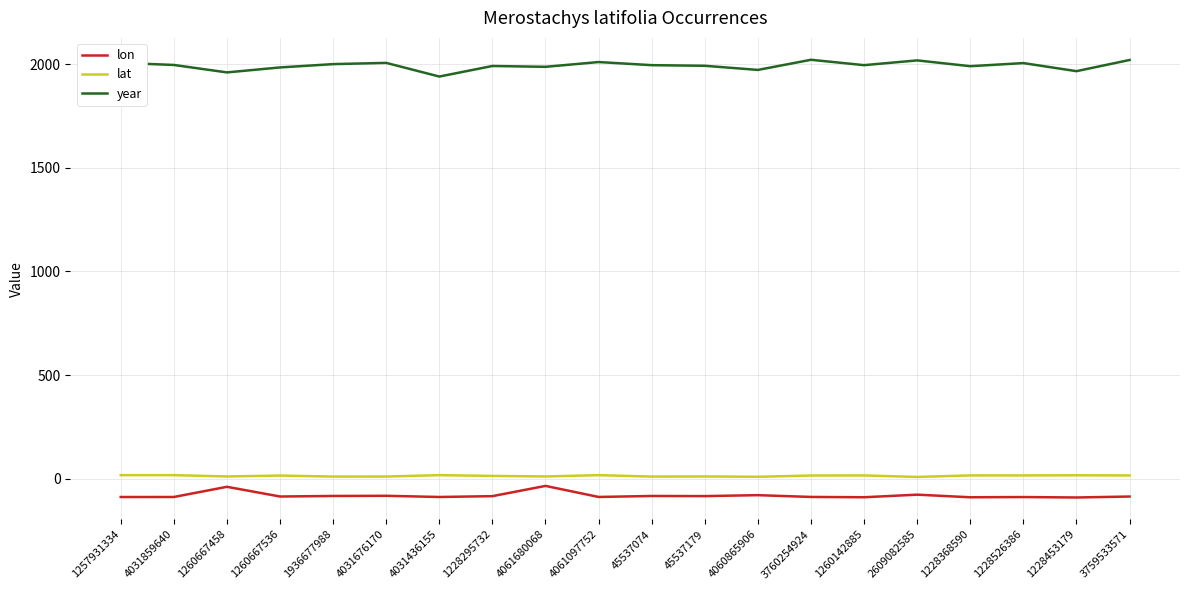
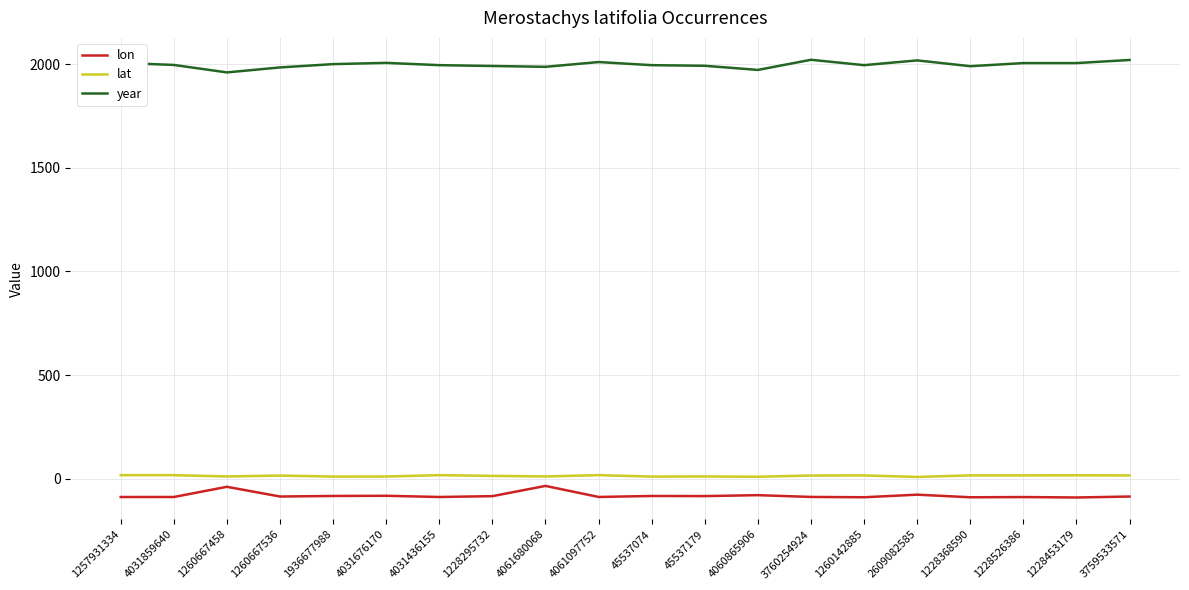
  {
    "lon": {
      "1257931334": -90,
      "4031859640": -90,
      "1260667458": -40,
      "1260667536": -90,
      "1936677988": -80,
      "4031676170": -80,
      "4031436155": -90,
      "1228295732": -80,
      "4061680068": -40,
      "4061097752": -90,
      "45537074": -80,
      "45537179": -80,
      "4060865906": -80,
      "3760254924": -90,
      "1260142885": -90,
      "2609082585": -80,
      "1228368590": -90,
      "1228526386": -90,
      "1228453179": -90,
      "3759533571": -90
    },
    "lat": {
      "1257931334": 20,
      "4031859640": 20,
      "1260667458": 10,
      "1260667536": 10,
      "1936677988": 10,
      "4031676170": 10,
      "4031436155": 20,
      "1228295732": 10,
      "4061680068": 10,
      "4061097752": 20,
      "45537074": 10,
      "45537179": 10,
      "4060865906": 10,
      "3760254924": 10,
      "1260142885": 20,
      "2609082585": 10,
      "1228368590": 20,
      "1228526386": 20,
      "1228453179": 20,
      "3759533571": 20
    },
    "year": {
      "4031859640": 2000,
      "1260667458": 1960,
      "1260667536": 1990,
      "1936677988": 2000,
      "4031676170": 2010,
-     "4031436155": 1940,
+     "4031436155": 2000,
      "1228295732": 1990,
      "4061680068": 1990,
      "4061097752": 2010,
      "45537074": 2000,
      "45537179": 1990,
      "4060865906": 1970,
      "3760254924": 2020,
      "1260142885": 2000,
      "2609082585": 2020,
      "1228368590": 1990,
      "1228526386": 2010,
-     "1228453179": 1970,
+     "1228453179": 2010,
      "3759533571": 2020
    }
  }
